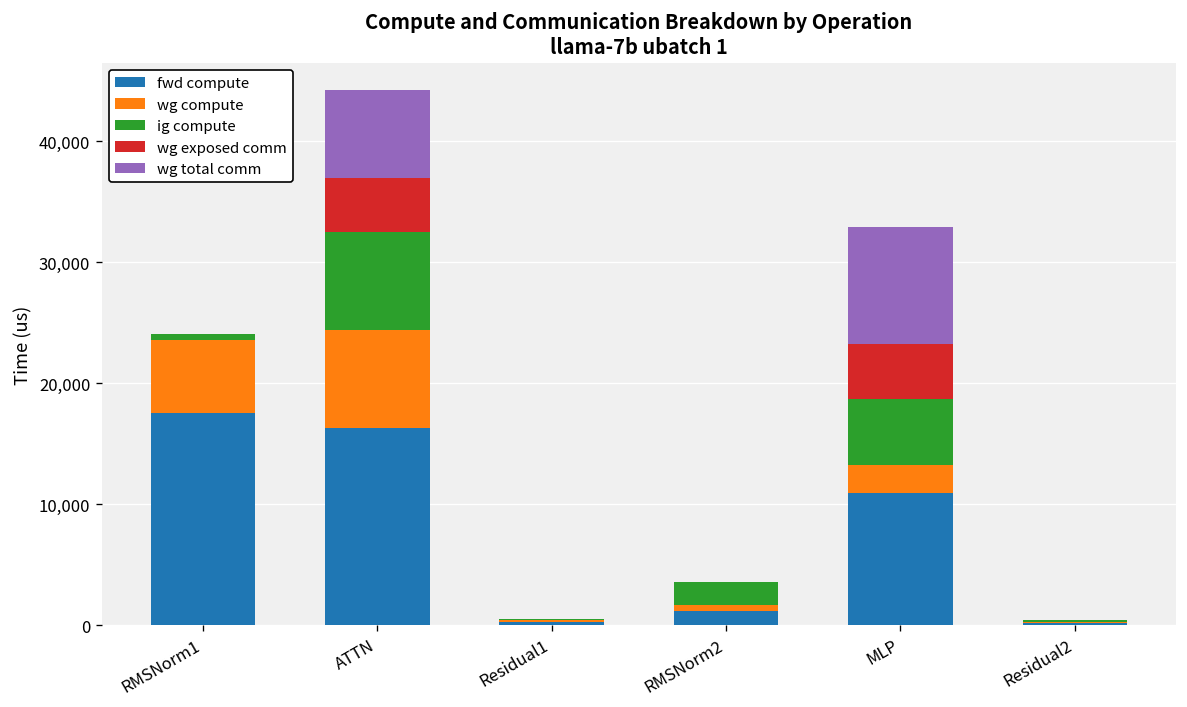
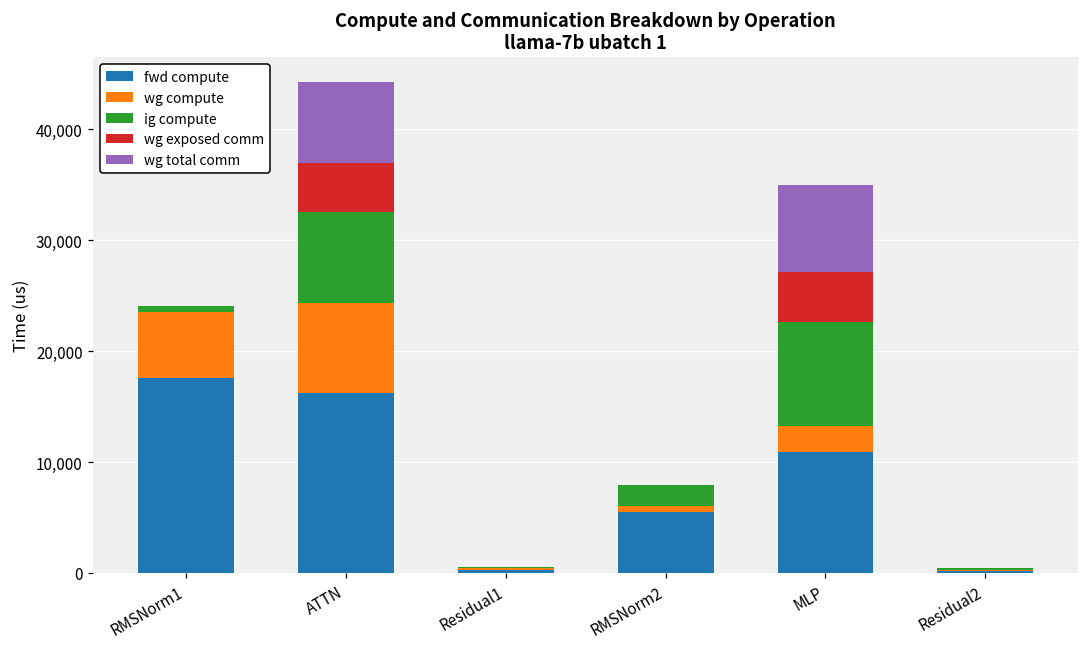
  {
    "fwd compute": {
      "RMSNorm1": "17,500",
      "ATTN": "16,200",
      "Residual1": "300",
-     "RMSNorm2": "1,100",
+     "RMSNorm2": "5,500",
      "MLP": "10,900"
    },
    "wg compute": {
      "RMSNorm1": "6,000",
      "ATTN": "8,100",
      "RMSNorm2": "600",
      "MLP": "2,300"
    },
    "ig compute": {
      "RMSNorm1": "600",
      "ATTN": "8,100",
      "RMSNorm2": "1,800",
-     "MLP": "5,500"
+     "MLP": "9,400"
    },
    "wg exposed comm": {
      "RMSNorm1": "0",
      "ATTN": "4,500",
      "Residual1": "0",
      "RMSNorm2": "0",
      "MLP": "4,500",
      "Residual2": "0"
    },
    "wg total comm": {
      "RMSNorm1": "0",
      "ATTN": "7,300",
      "Residual1": "0",
      "RMSNorm2": "0",
-     "MLP": "9,700",
+     "MLP": "7,900",
      "Residual2": "0"
    }
  }
